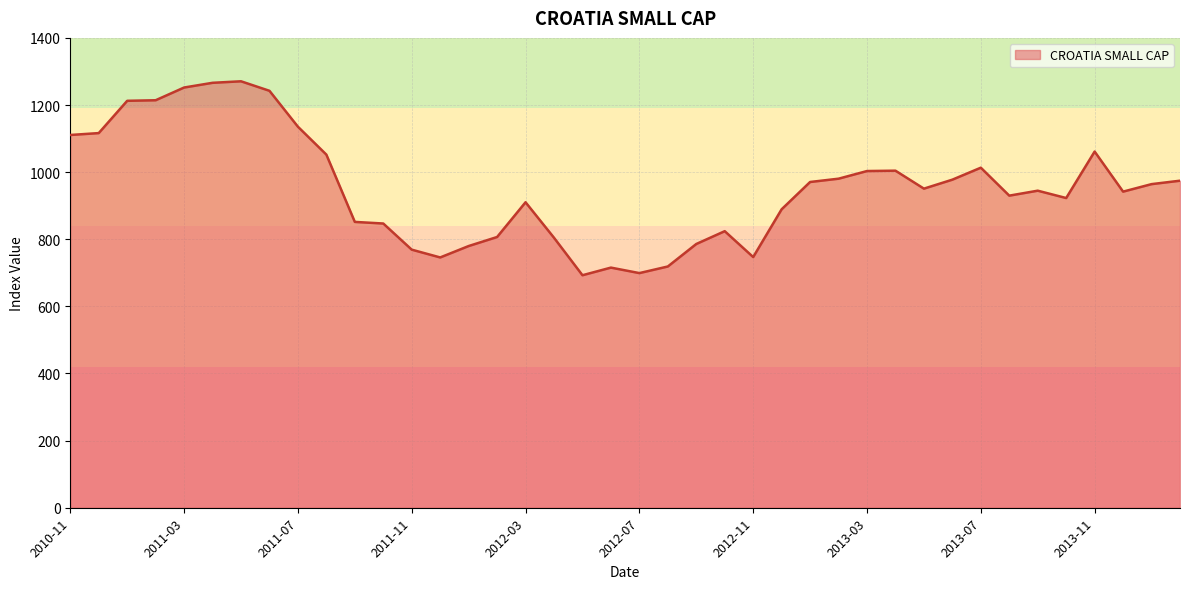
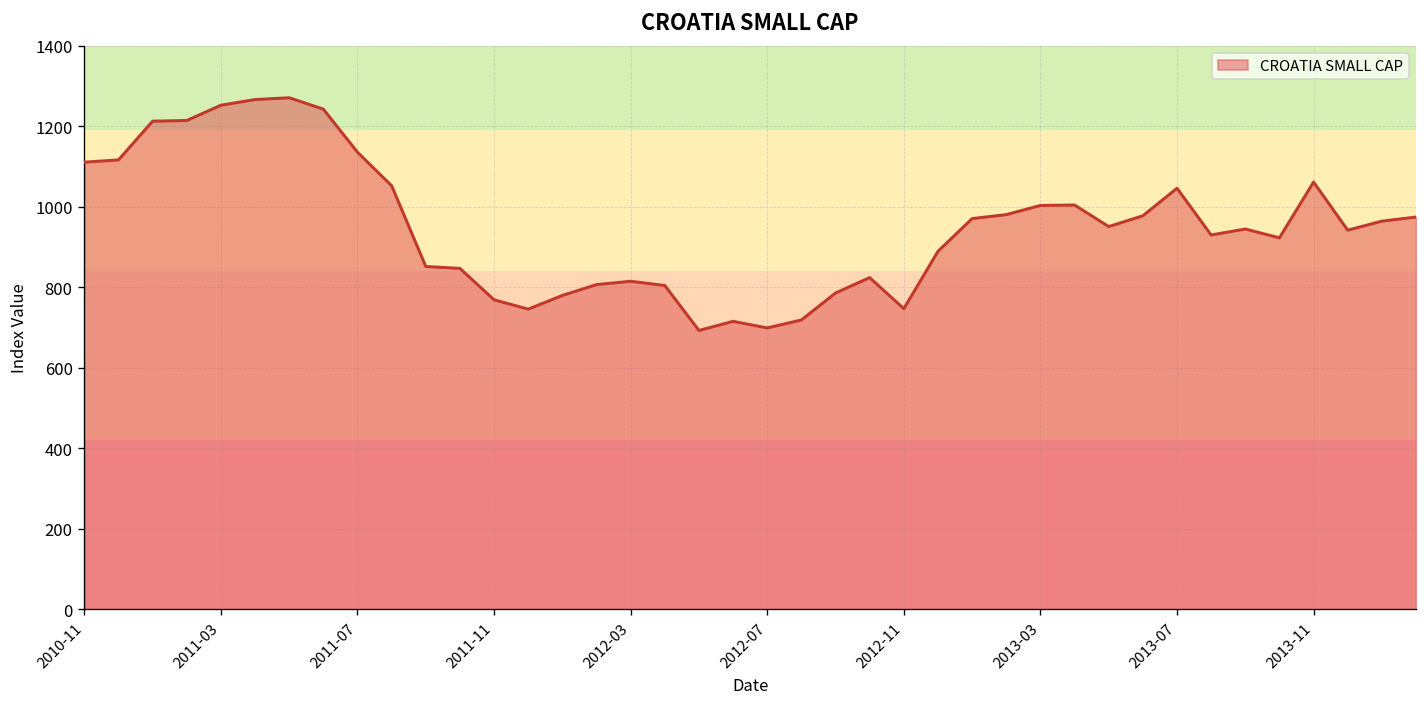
  {
    "2010-11": 1110,
    "2011-03": 1250,
    "2011-07": 1140,
    "2011-11": 770,
-   "2012-03": 910,
+   "2012-03": 810,
    "2012-07": 700,
    "2012-11": 750,
    "2013-03": 1000,
-   "2013-07": 1010,
+   "2013-07": 1050,
    "2013-11": 1060
  }
